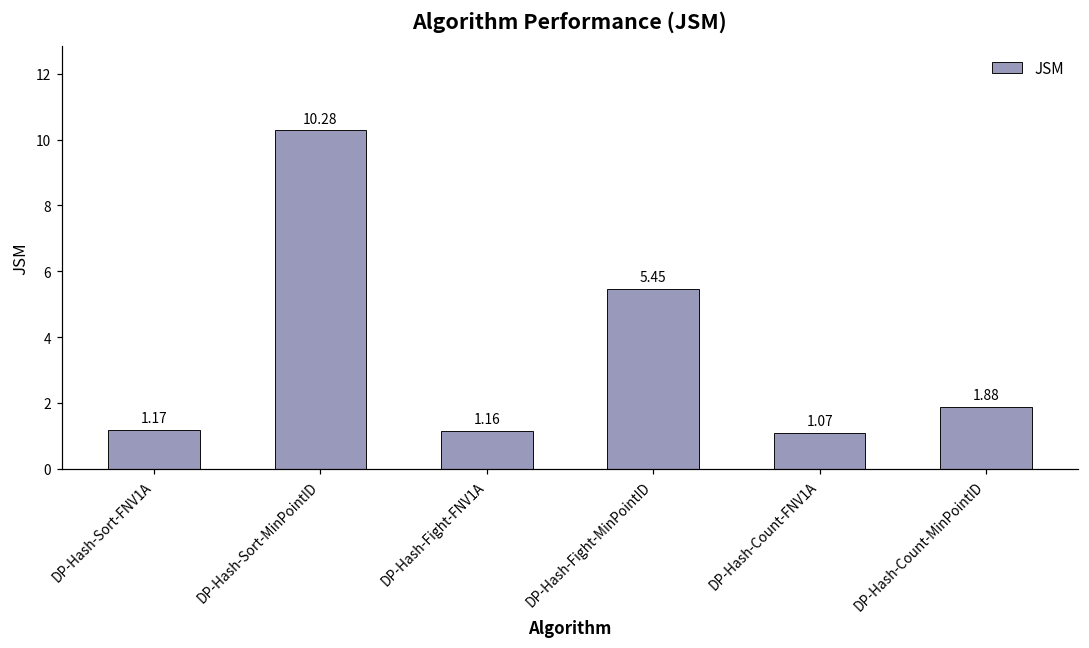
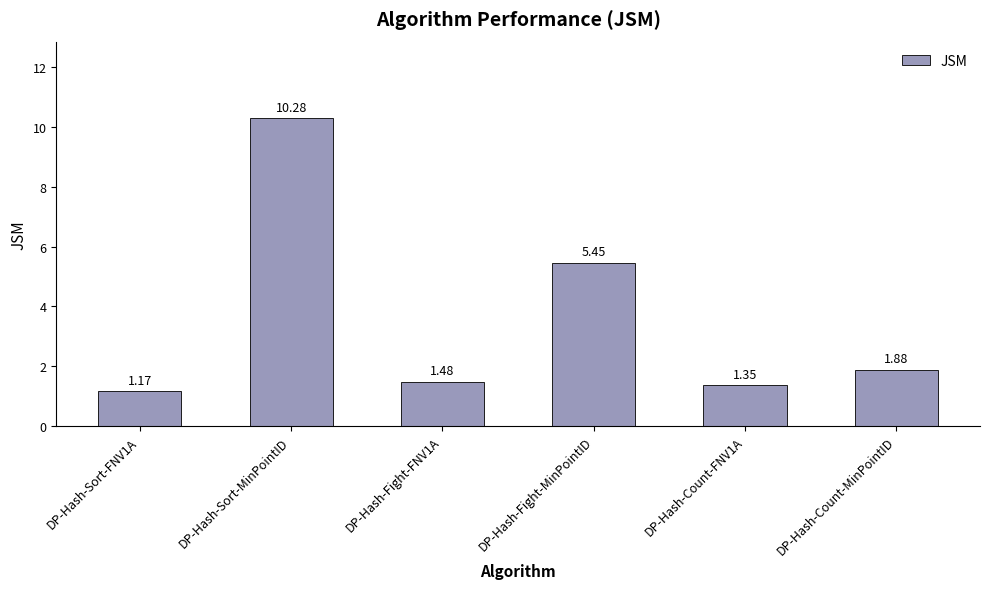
  {
    "DP-Hash-Sort-FNV1A": 1.17,
    "DP-Hash-Sort-MinPointID": 10.28,
-   "DP-Hash-Fight-FNV1A": 1.16,
+   "DP-Hash-Fight-FNV1A": 1.48,
    "DP-Hash-Fight-MinPointID": 5.45,
-   "DP-Hash-Count-FNV1A": 1.07,
+   "DP-Hash-Count-FNV1A": 1.35,
    "DP-Hash-Count-MinPointID": 1.88
  }
